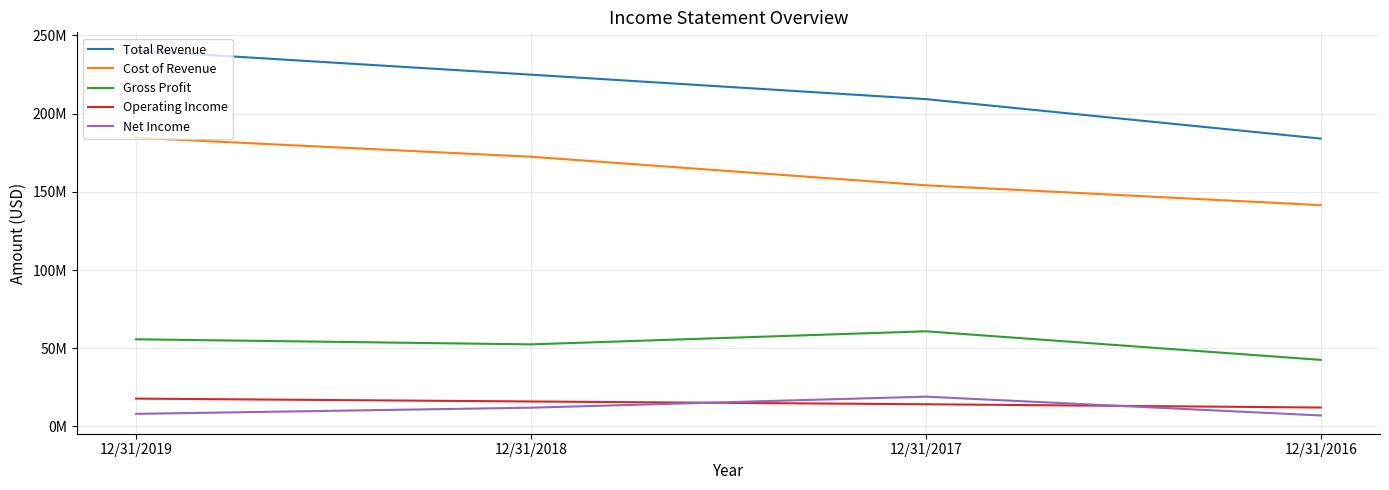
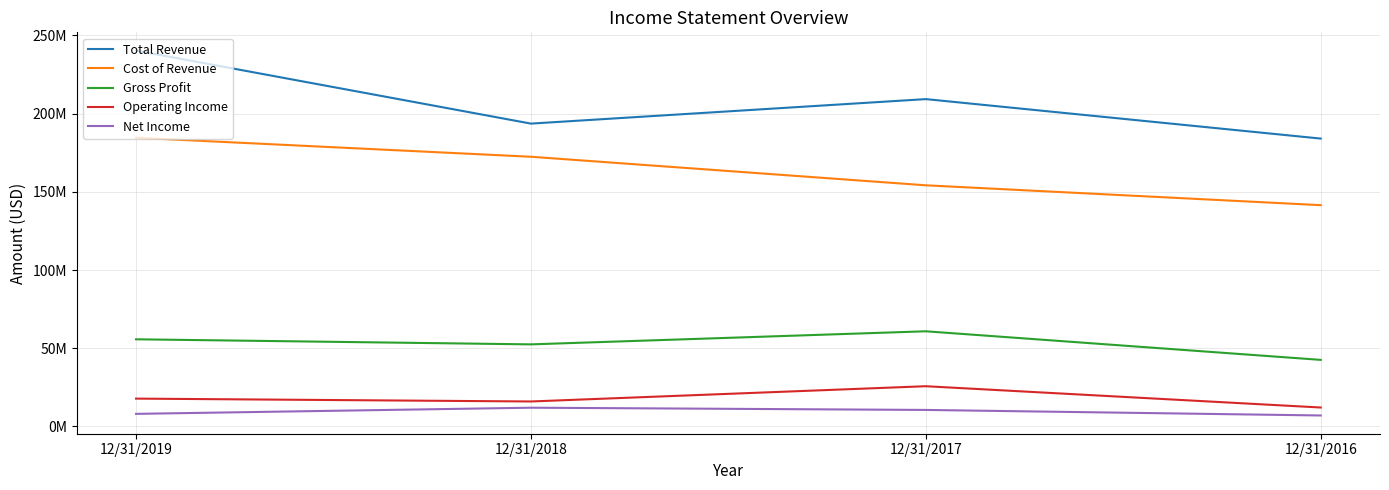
  {
    "Total Revenue": {
-     "12/31/2018": 225000000,
+     "12/31/2018": 194000000,
      "12/31/2017": 209000000,
      "12/31/2016": 184000000
    },
    "Cost of Revenue": {
      "12/31/2018": 172000000,
      "12/31/2017": 154000000,
      "12/31/2016": 141000000
    },
    "Gross Profit": {
      "12/31/2019": 56000000,
      "12/31/2018": 52000000,
      "12/31/2017": 61000000,
      "12/31/2016": 43000000
    },
    "Operating Income": {
      "12/31/2019": 18000000,
      "12/31/2018": 16000000,
-     "12/31/2017": 14000000,
+     "12/31/2017": 26000000,
      "12/31/2016": 12000000
    },
    "Net Income": {
      "12/31/2019": 8000000,
      "12/31/2018": 12000000,
-     "12/31/2017": 19000000,
+     "12/31/2017": 11000000,
      "12/31/2016": 7000000
    }
  }
